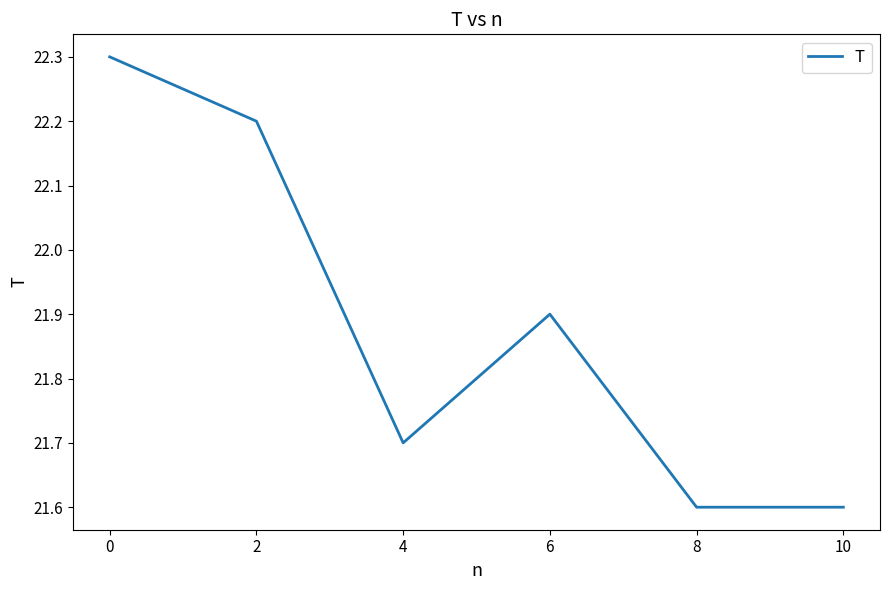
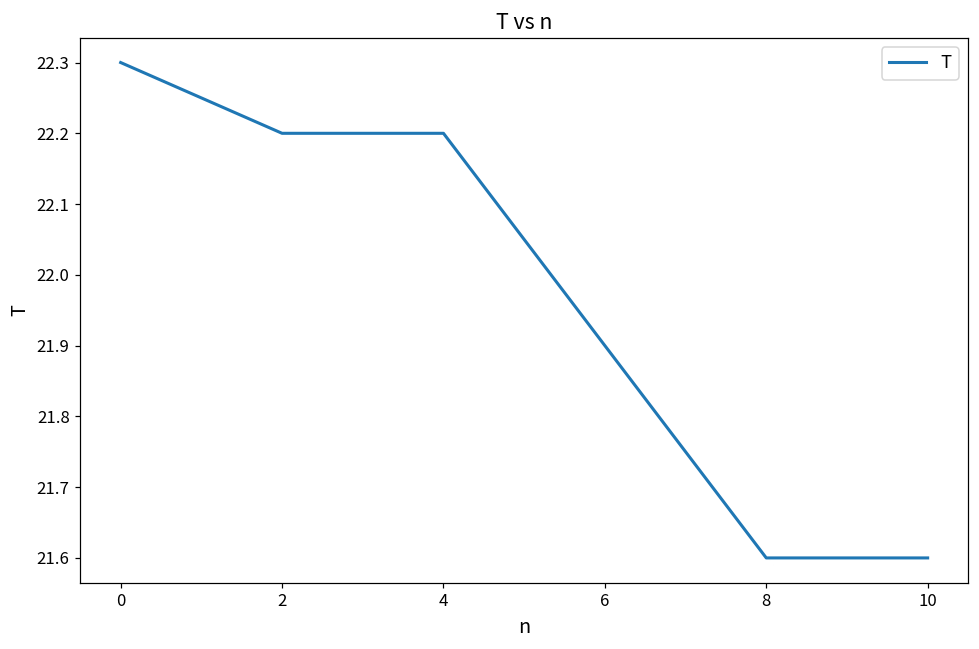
  {
    "0": 22.3,
    "2": 22.2,
-   "4": 21.7,
+   "4": 22.2,
    "6": 21.9,
    "8": 21.6,
    "10": 21.6
  }
